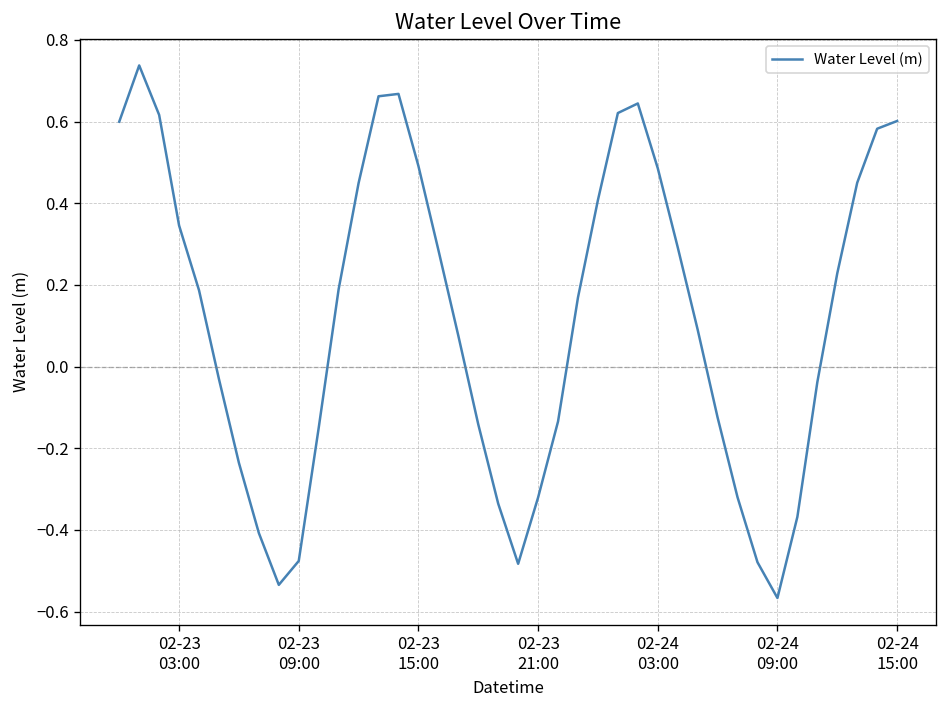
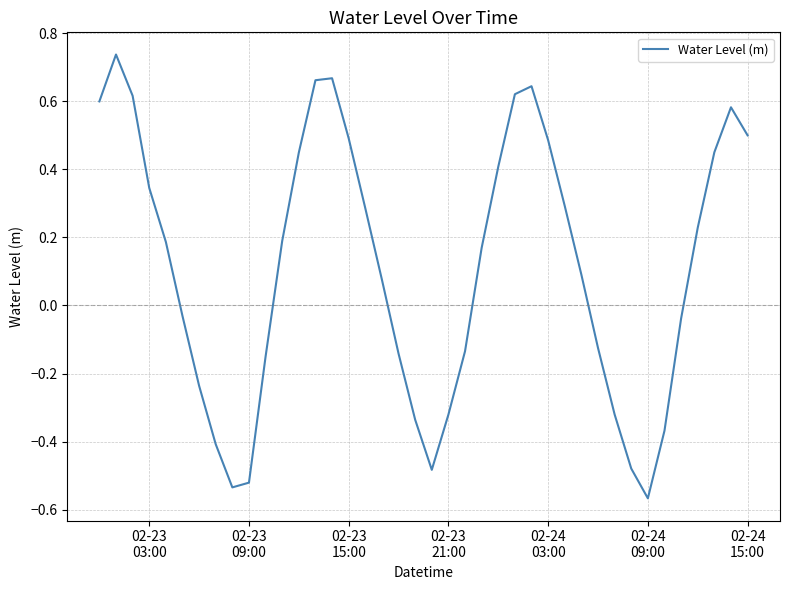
  {
    "02-23 03:00": 0.35,
-   "02-23 09:00": -0.48,
+   "02-23 09:00": -0.52,
    "02-23 15:00": 0.49,
    "02-23 21:00": -0.32,
    "02-24 03:00": 0.49,
    "02-24 09:00": -0.57,
-   "02-24 15:00": 0.60
+   "02-24 15:00": 0.50
  }
